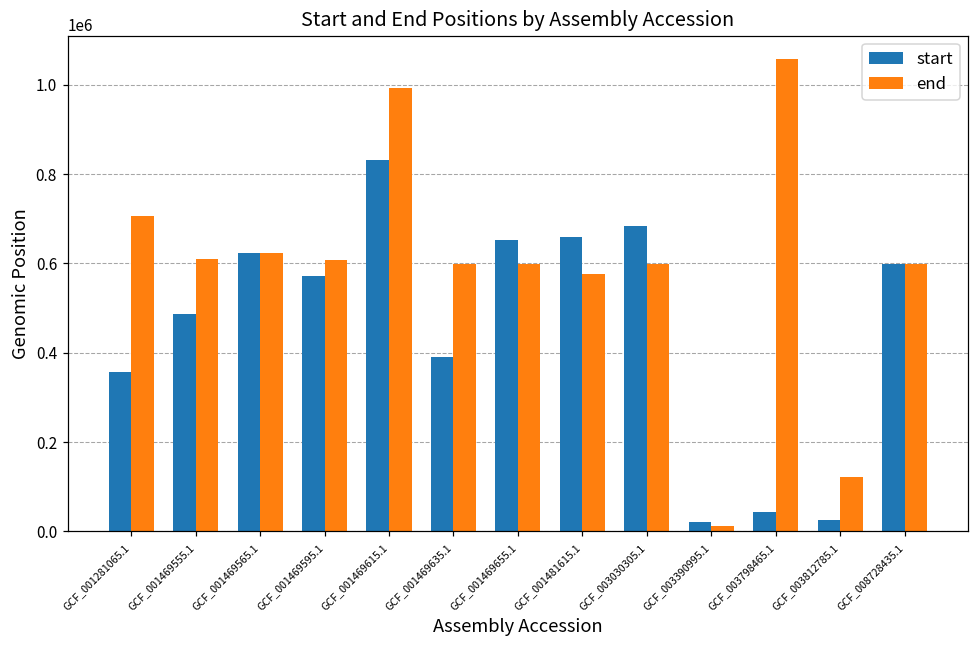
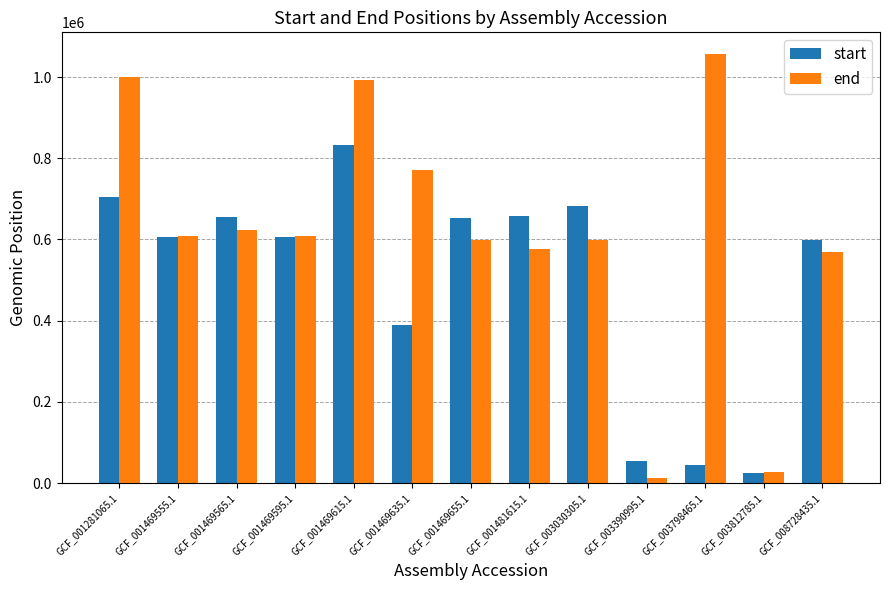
  {
    "start": {
-     "GCF_001281065.1": 360000,
-     "GCF_001469555.1": 490000,
-     "GCF_001469565.1": 620000,
-     "GCF_001469595.1": 570000,
+     "GCF_001281065.1": 700000,
+     "GCF_001469555.1": 610000,
+     "GCF_001469565.1": 650000,
+     "GCF_001469595.1": 610000,
      "GCF_001469615.1": 830000,
      "GCF_001469635.1": 390000,
      "GCF_001469655.1": 650000,
      "GCF_001481615.1": 660000,
      "GCF_003030305.1": 680000,
-     "GCF_003390995.1": 20000,
+     "GCF_003390995.1": 50000,
      "GCF_003798465.1": 40000,
      "GCF_003812785.1": 30000,
      "GCF_008728435.1": 600000
    },
    "end": {
-     "GCF_001281065.1": 710000,
+     "GCF_001281065.1": 1000000,
      "GCF_001469555.1": 610000,
      "GCF_001469565.1": 620000,
      "GCF_001469595.1": 610000,
      "GCF_001469615.1": 990000,
-     "GCF_001469635.1": 600000,
+     "GCF_001469635.1": 770000,
      "GCF_001469655.1": 600000,
      "GCF_001481615.1": 580000,
      "GCF_003030305.1": 600000,
      "GCF_003390995.1": 10000,
      "GCF_003798465.1": 1060000,
-     "GCF_003812785.1": 120000,
-     "GCF_008728435.1": 600000
+     "GCF_003812785.1": 30000,
+     "GCF_008728435.1": 570000
    }
  }
